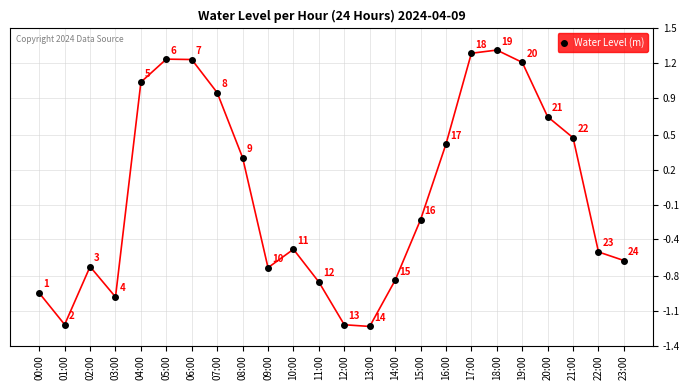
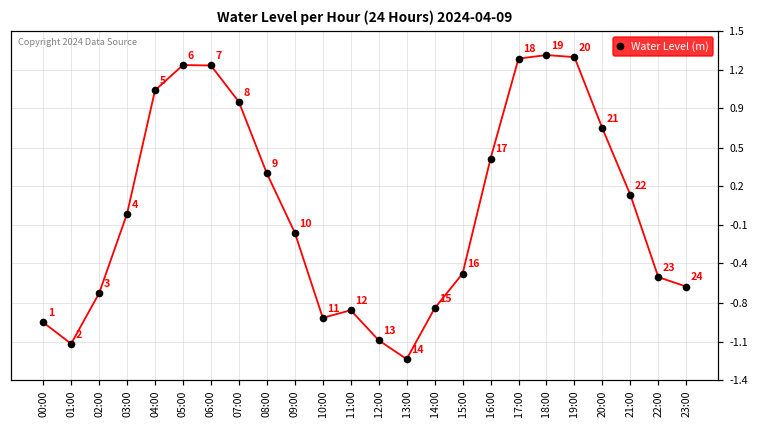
  {
-   "01:00": -1.21,
-   "03:00": -0.96,
-   "09:00": -0.69,
-   "10:00": -0.52,
-   "12:00": -1.21,
-   "15:00": -0.25,
-   "19:00": 1.19,
-   "21:00": 0.50
+   "01:00": -1.10,
+   "03:00": -0.02,
+   "09:00": -0.17,
+   "10:00": -0.88,
+   "12:00": -1.07,
+   "15:00": -0.51,
+   "19:00": 1.29,
+   "21:00": 0.14
  }
